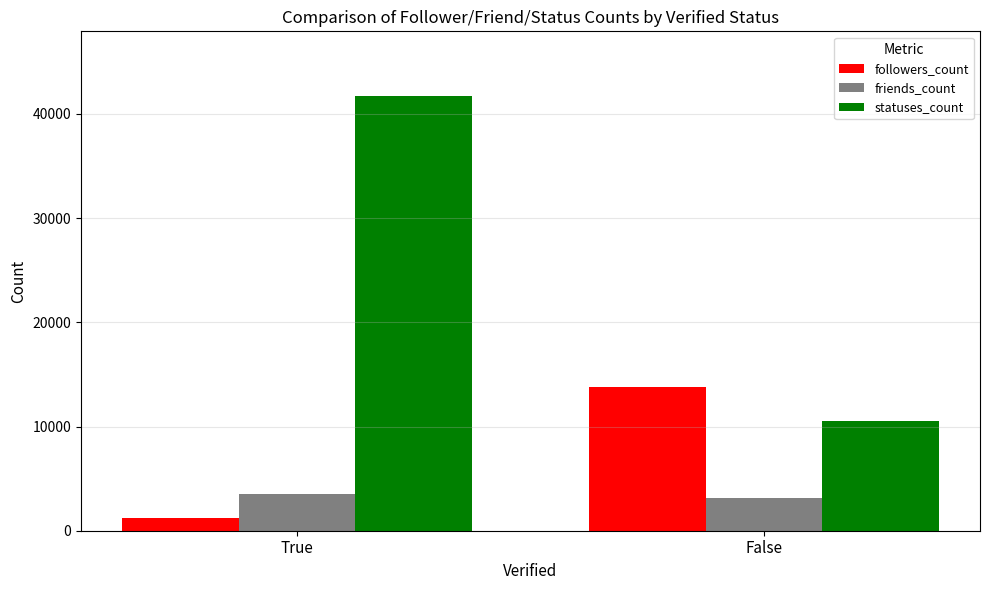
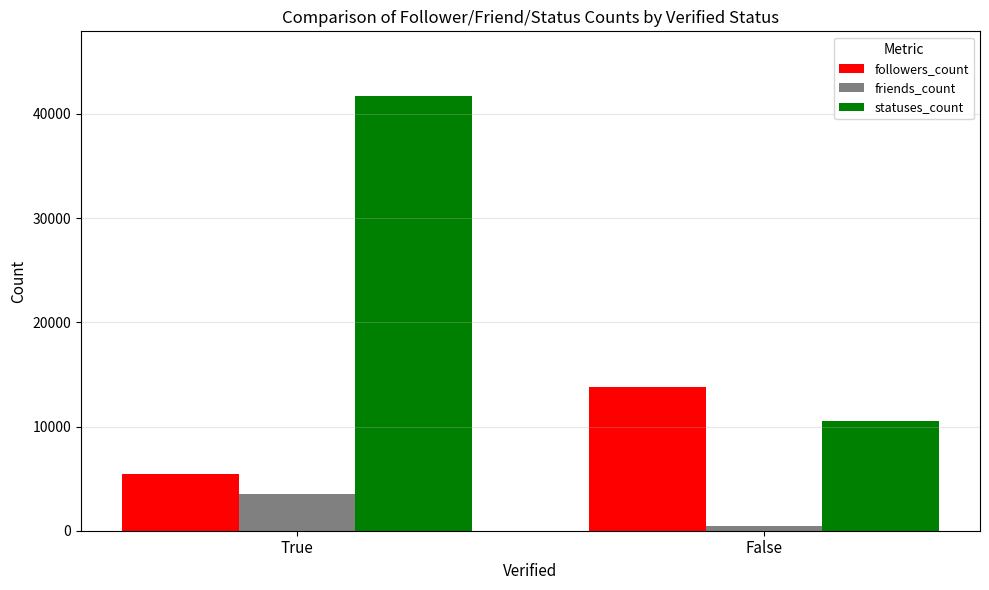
  {
    "followers_count": {
-     "True": 1200,
+     "True": 5400,
      "False": 13800
    },
    "friends_count": {
      "True": 3600,
-     "False": 3100
+     "False": 500
    },
    "statuses_count": {
      "True": 41700,
      "False": 10500
    }
  }
